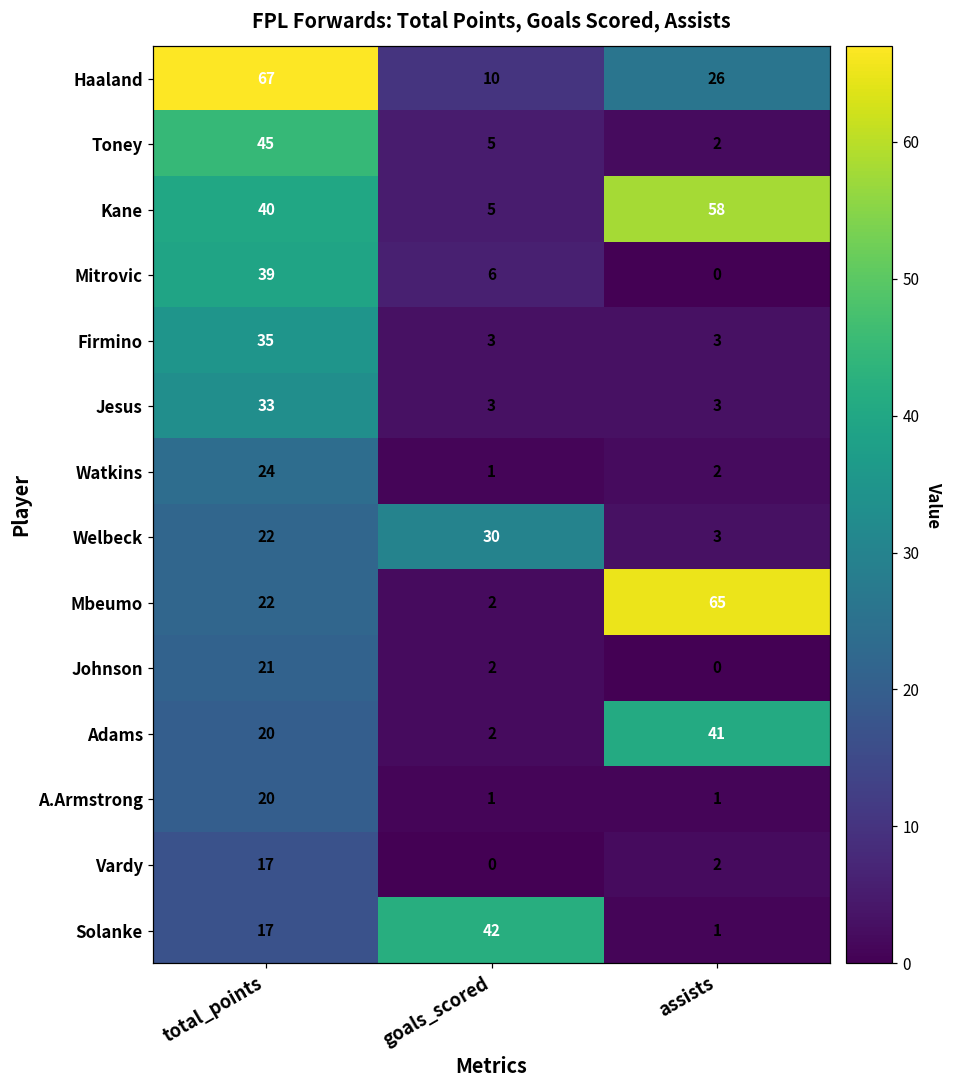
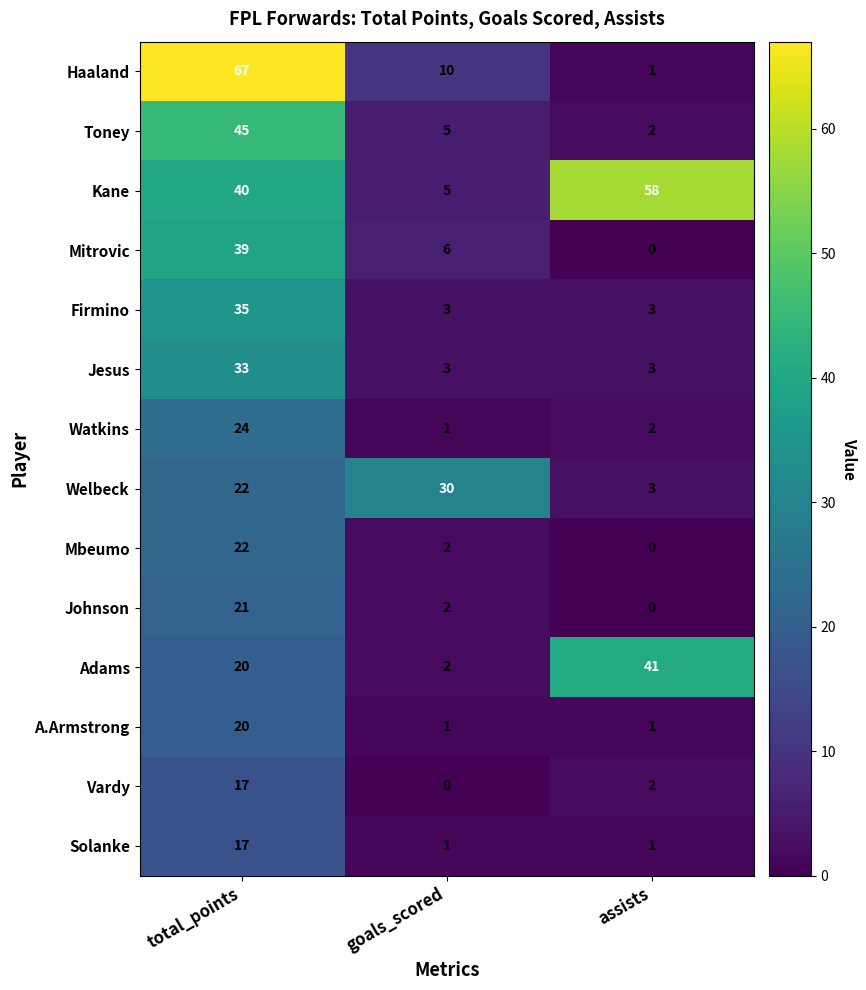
  {
    "Haaland": {
      "total_points": 67,
      "goals_scored": 10,
-     "assists": 26
+     "assists": 1
    },
    "Toney": {
      "total_points": 45,
      "goals_scored": 5,
      "assists": 2
    },
    "Kane": {
      "total_points": 40,
      "goals_scored": 5,
      "assists": 58
    },
    "Mitrovic": {
      "total_points": 39,
      "goals_scored": 6,
      "assists": 0
    },
    "Firmino": {
      "total_points": 35,
      "goals_scored": 3,
      "assists": 3
    },
    "Jesus": {
      "total_points": 33,
      "goals_scored": 3,
      "assists": 3
    },
    "Watkins": {
      "total_points": 24,
      "goals_scored": 1,
      "assists": 2
    },
    "Welbeck": {
      "total_points": 22,
      "goals_scored": 30,
      "assists": 3
    },
    "Mbeumo": {
      "total_points": 22,
      "goals_scored": 2,
-     "assists": 65
+     "assists": 0
    },
    "Johnson": {
      "total_points": 21,
      "goals_scored": 2,
      "assists": 0
    },
    "Adams": {
      "total_points": 20,
      "goals_scored": 2,
      "assists": 41
    },
    "A.Armstrong": {
      "total_points": 20,
      "goals_scored": 1,
      "assists": 1
    },
    "Vardy": {
      "total_points": 17,
      "goals_scored": 0,
      "assists": 2
    },
    "Solanke": {
      "total_points": 17,
-     "goals_scored": 42,
+     "goals_scored": 1,
      "assists": 1
    }
  }
